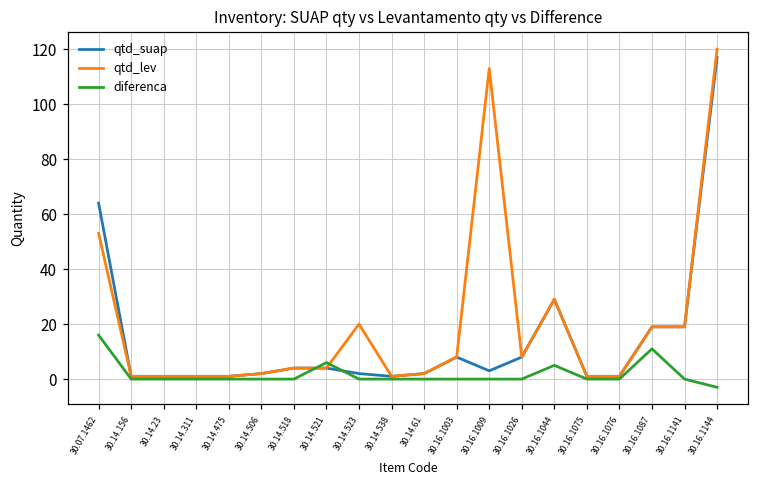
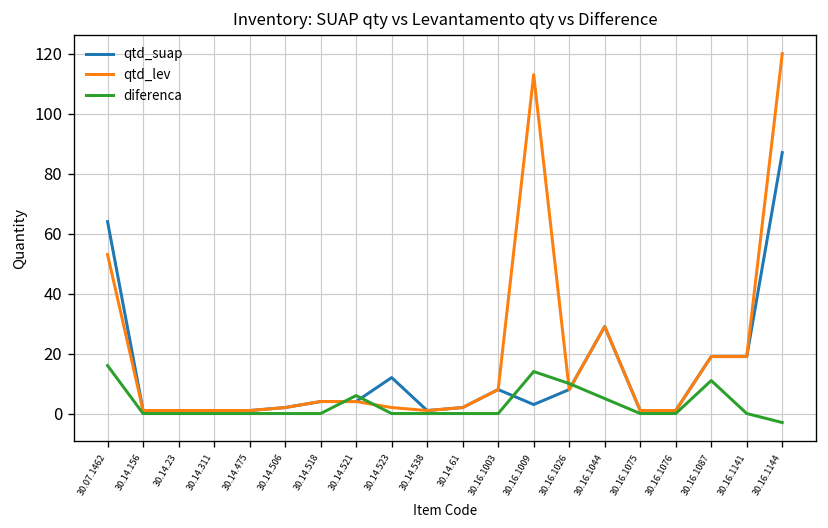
  {
    "qtd_suap": {
      "30.07.1462": 64,
-     "30.14.523": 2,
+     "30.14.523": 12,
      "30.16.1009": 3,
-     "30.16.1144": 117
+     "30.16.1144": 87
    },
    "qtd_lev": {
      "30.07.1462": 53,
-     "30.14.523": 20,
+     "30.14.523": 2,
      "30.16.1009": 113,
      "30.16.1144": 120
    },
    "diferenca": {
      "30.07.1462": 16,
      "30.14.506": 0,
      "30.14.518": 0,
      "30.14.521": 6,
      "30.14.523": 0,
      "30.14.61": 0,
      "30.16.1003": 0,
-     "30.16.1009": 0,
-     "30.16.1026": 0,
+     "30.16.1009": 14,
+     "30.16.1026": 10,
      "30.16.1044": 5,
      "30.16.1087": 11,
      "30.16.1141": 0,
      "30.16.1144": -3
    }
  }
